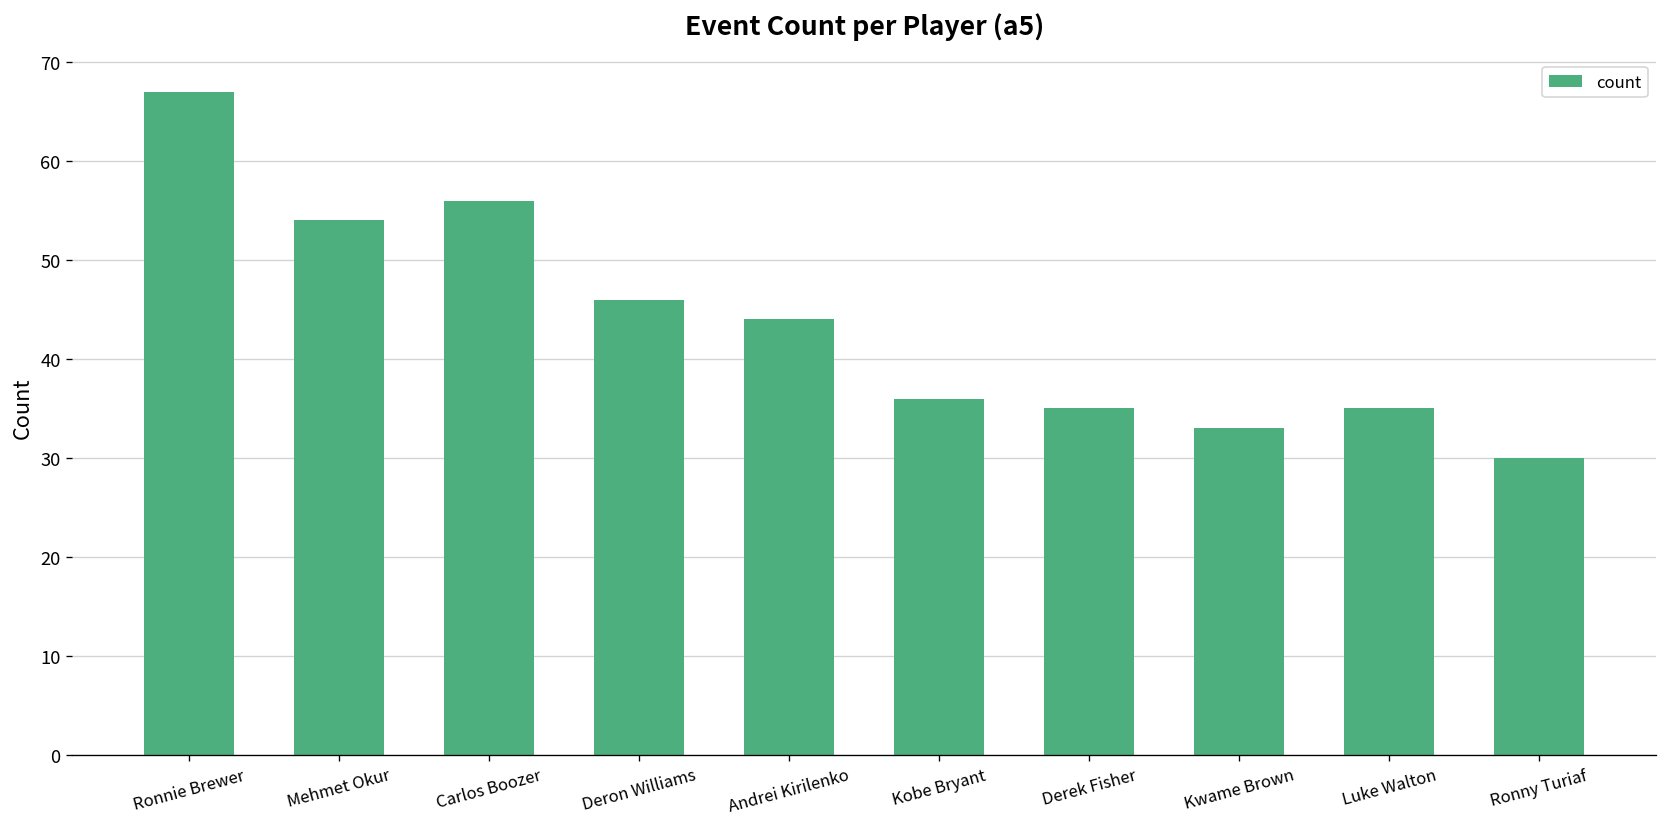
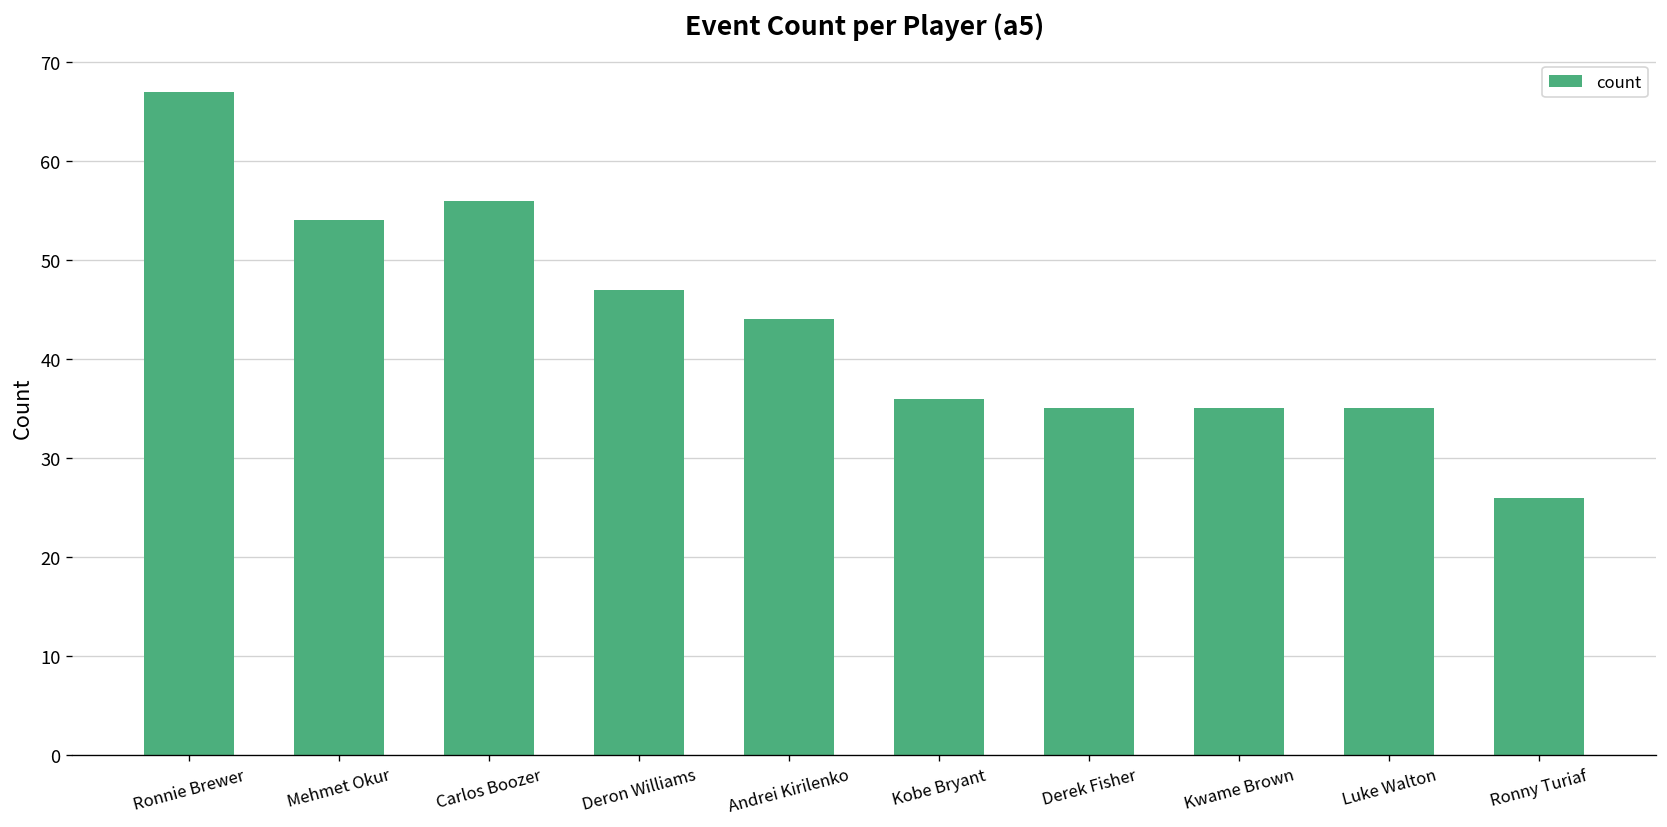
  {
    "Ronnie Brewer": 67,
    "Mehmet Okur": 54,
    "Carlos Boozer": 56,
-   "Deron Williams": 46,
+   "Deron Williams": 47,
    "Andrei Kirilenko": 44,
    "Kobe Bryant": 36,
    "Derek Fisher": 35,
-   "Kwame Brown": 33,
+   "Kwame Brown": 35,
    "Luke Walton": 35,
-   "Ronny Turiaf": 30
+   "Ronny Turiaf": 26
  }
